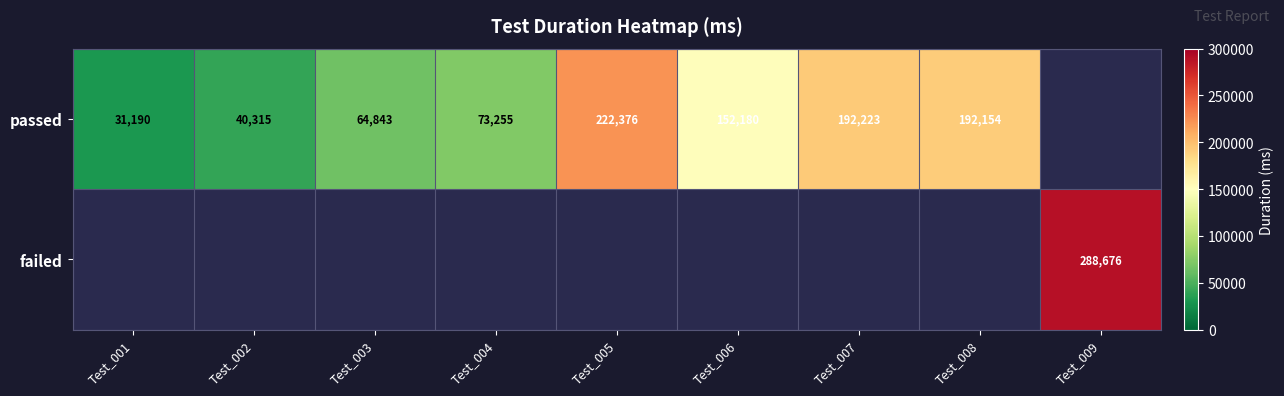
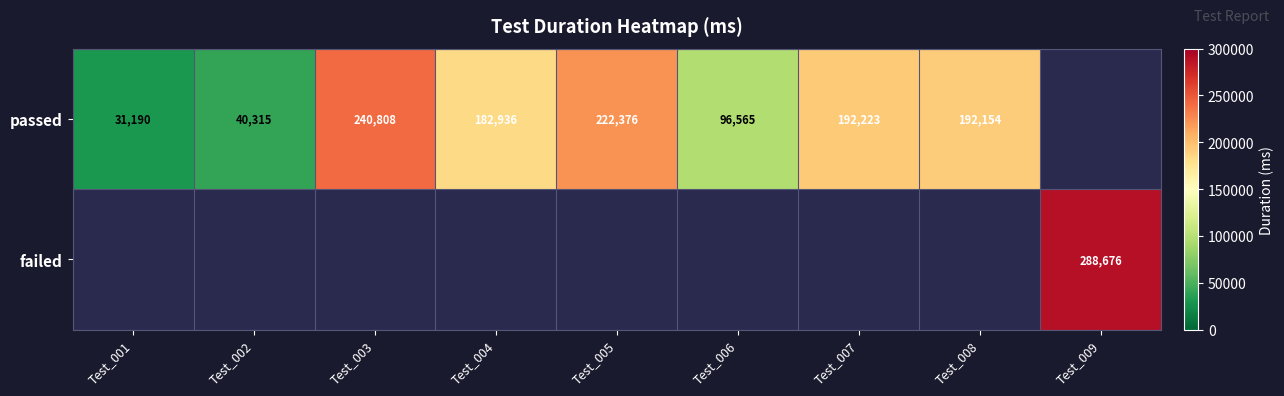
  {
    "passed": {
      "Test_001": "31,190",
      "Test_002": "40,315",
-     "Test_003": "64,843",
-     "Test_004": "73,255",
+     "Test_003": "240,808",
+     "Test_004": "182,936",
      "Test_005": "222,376",
-     "Test_006": "152,180",
+     "Test_006": "96,565",
      "Test_007": "192,223",
      "Test_008": "192,154"
    },
    "failed": {
      "Test_009": "288,676"
    }
  }
